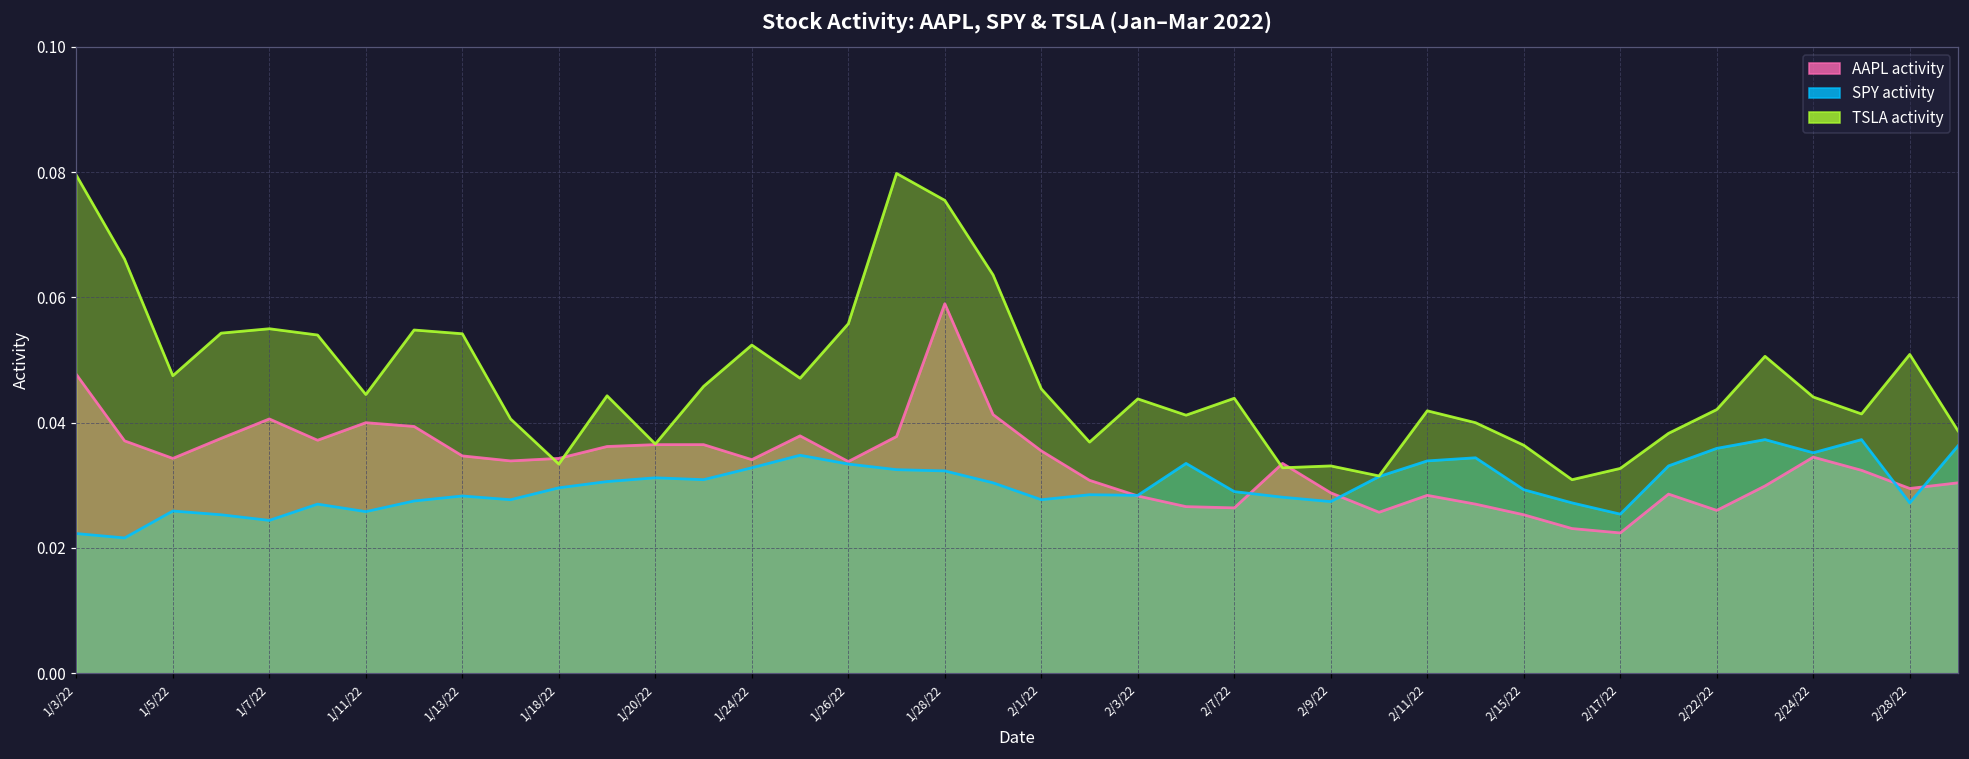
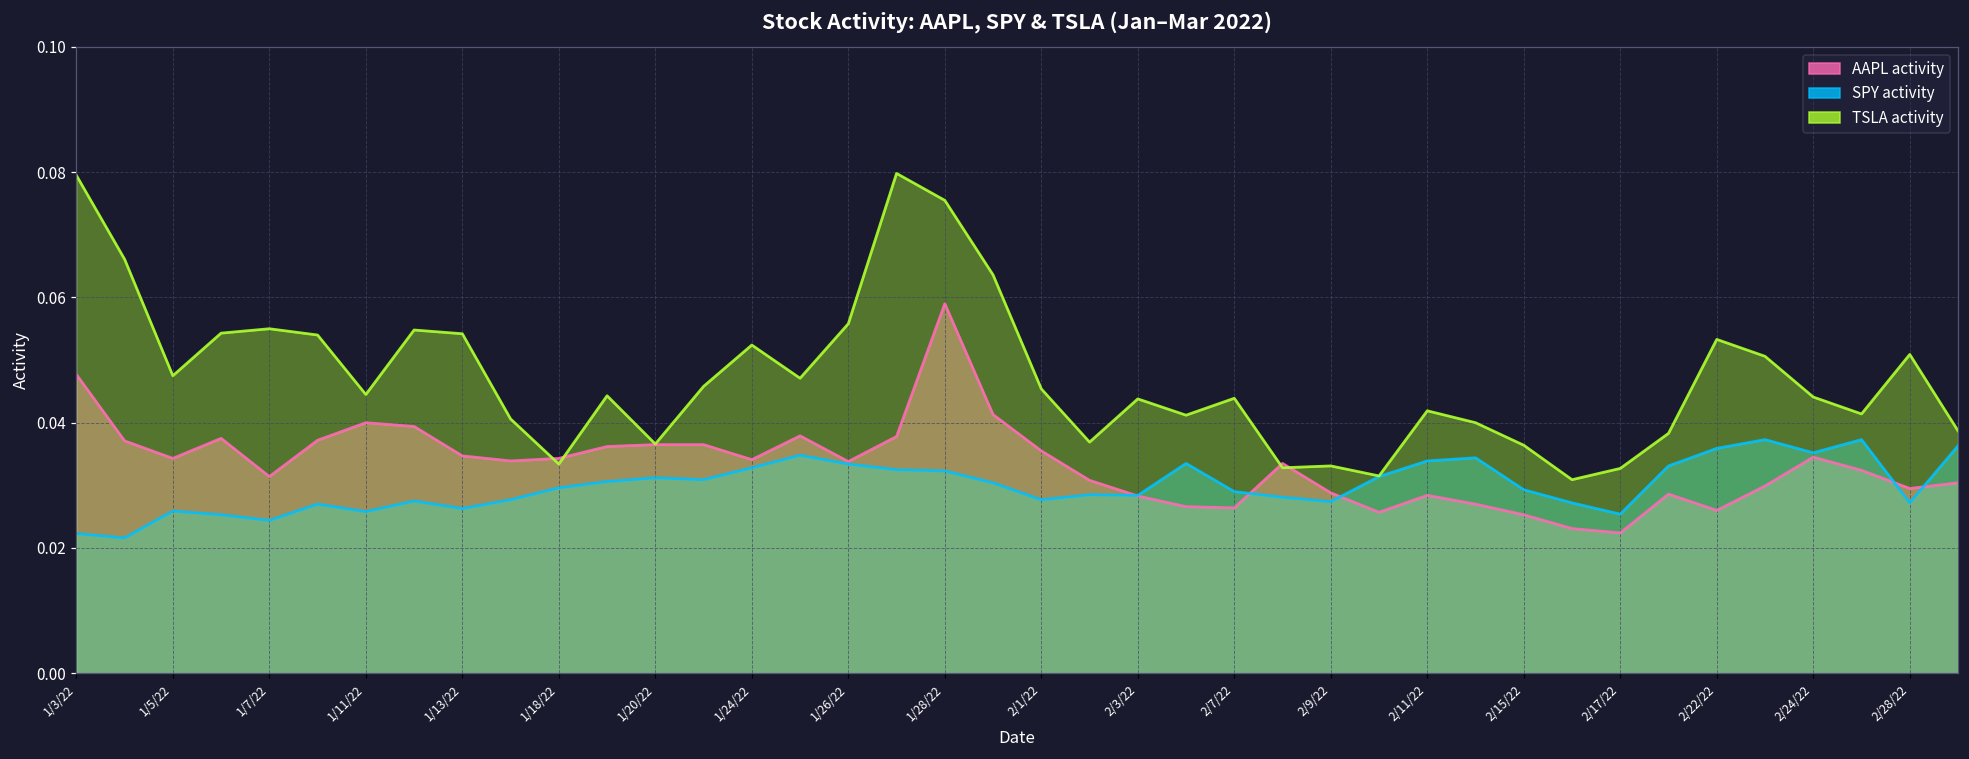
  {
    "AAPL activity": {
      "1/3/22": 0.048,
      "1/5/22": 0.034,
-     "1/7/22": 0.041,
+     "1/7/22": 0.031,
      "1/11/22": 0.040,
      "1/13/22": 0.035,
      "1/18/22": 0.034,
      "1/24/22": 0.034,
      "1/28/22": 0.059,
      "2/1/22": 0.036,
      "2/7/22": 0.026,
      "2/9/22": 0.029,
      "2/11/22": 0.028,
      "2/15/22": 0.025,
      "2/17/22": 0.022,
      "2/22/22": 0.026,
      "2/24/22": 0.035,
      "2/28/22": 0.030
    },
    "SPY activity": {
      "1/3/22": 0.022,
      "1/5/22": 0.026,
      "1/7/22": 0.024,
      "1/11/22": 0.026,
-     "1/13/22": 0.028,
+     "1/13/22": 0.026,
      "1/18/22": 0.030,
      "1/20/22": 0.031,
      "1/24/22": 0.033,
      "1/28/22": 0.032,
      "2/1/22": 0.028,
      "2/7/22": 0.029,
      "2/9/22": 0.027,
      "2/11/22": 0.034,
      "2/15/22": 0.029,
      "2/17/22": 0.025,
      "2/22/22": 0.036,
      "2/24/22": 0.035,
      "2/28/22": 0.027
    },
    "TSLA activity": {
      "1/3/22": 0.080,
      "1/5/22": 0.048,
      "1/7/22": 0.055,
      "1/11/22": 0.045,
      "1/13/22": 0.054,
      "1/18/22": 0.033,
      "1/24/22": 0.052,
      "1/26/22": 0.056,
      "1/28/22": 0.076,
      "2/1/22": 0.045,
      "2/3/22": 0.044,
      "2/7/22": 0.044,
      "2/9/22": 0.033,
      "2/11/22": 0.042,
      "2/15/22": 0.036,
      "2/17/22": 0.033,
-     "2/22/22": 0.042,
+     "2/22/22": 0.053,
      "2/24/22": 0.044,
      "2/28/22": 0.051
    }
  }
